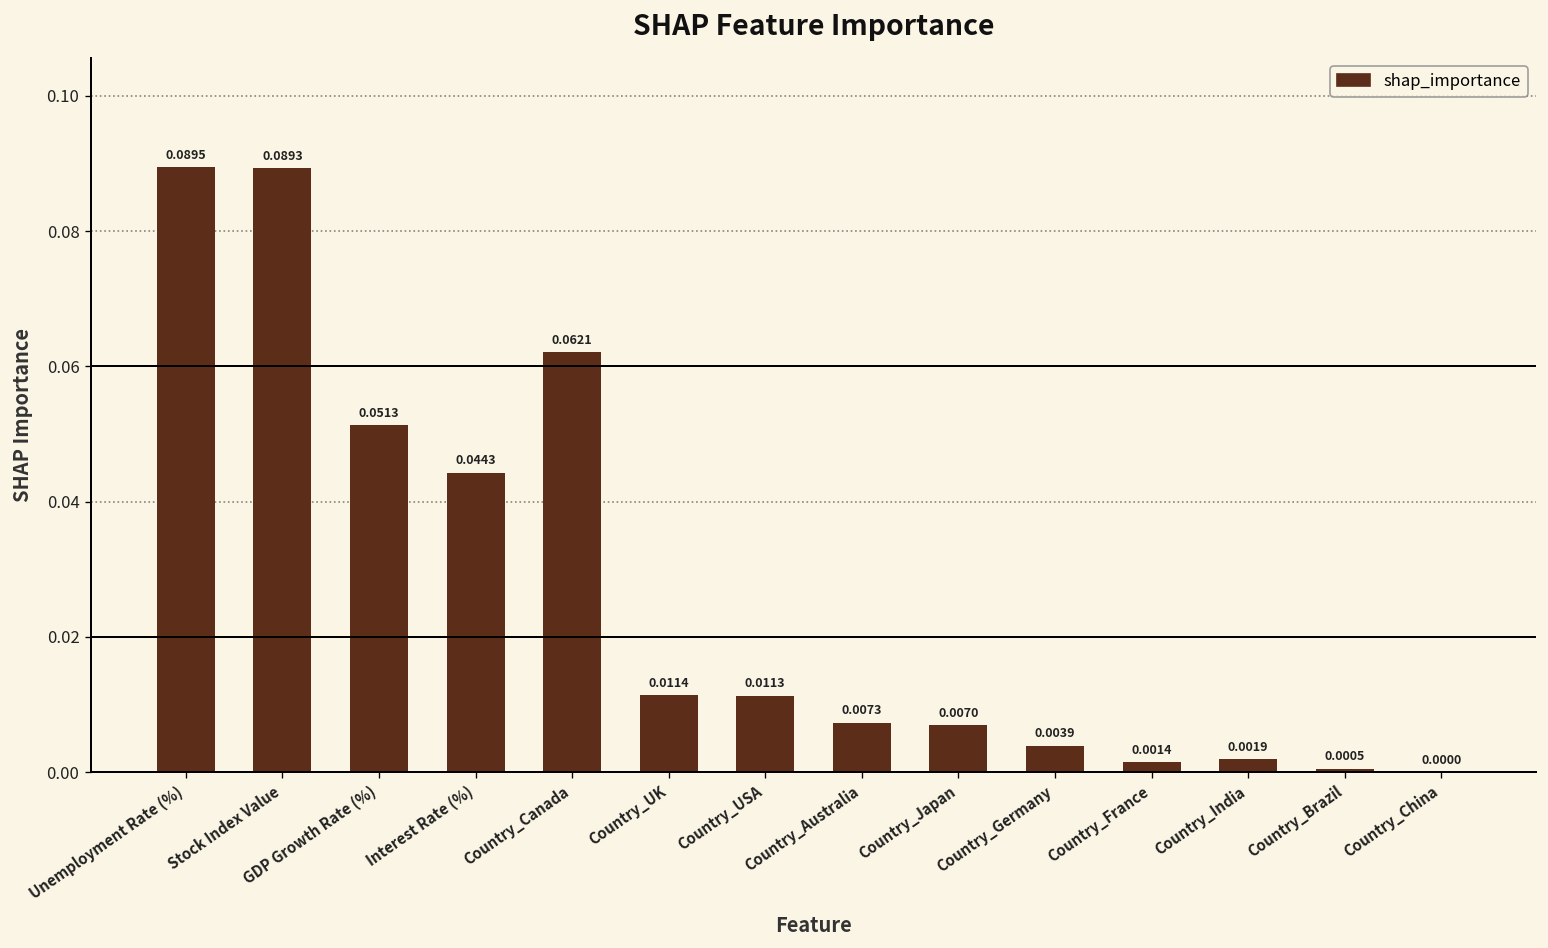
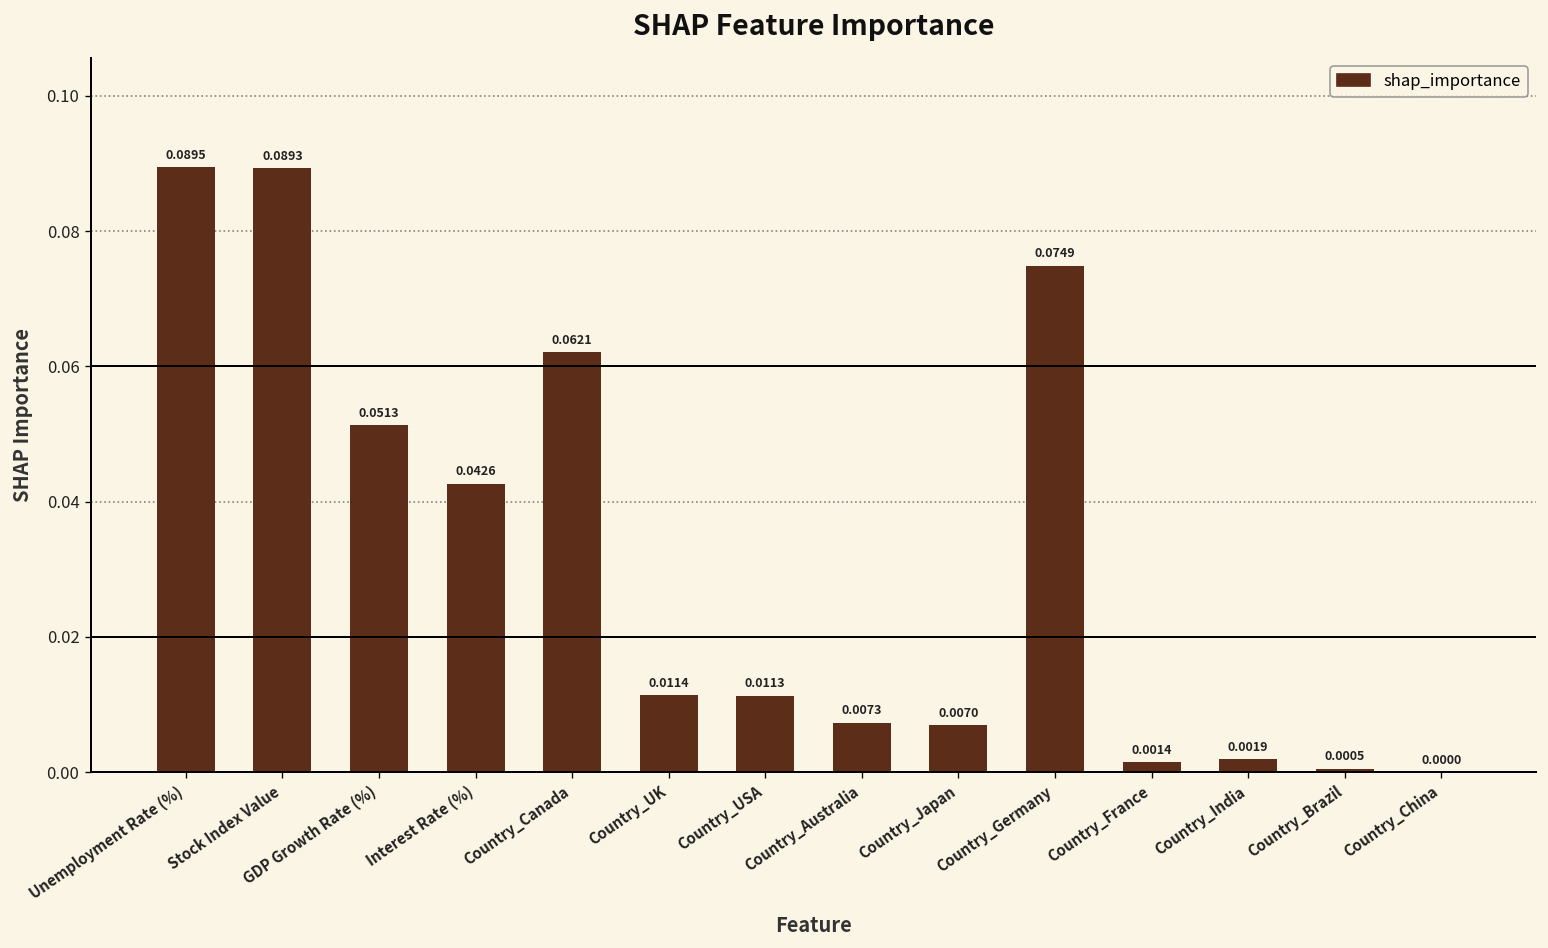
  {
    "Unemployment Rate (%)": 0.0895,
    "Stock Index Value": 0.0893,
    "GDP Growth Rate (%)": 0.0513,
-   "Interest Rate (%)": 0.0443,
+   "Interest Rate (%)": 0.0426,
    "Country_Canada": 0.0621,
    "Country_UK": 0.0114,
    "Country_USA": 0.0113,
    "Country_Australia": 0.0073,
    "Country_Japan": 0.0070,
-   "Country_Germany": 0.0039,
+   "Country_Germany": 0.0749,
    "Country_France": 0.0014,
    "Country_India": 0.0019,
    "Country_Brazil": 0.0005,
    "Country_China": 0.0000
  }
